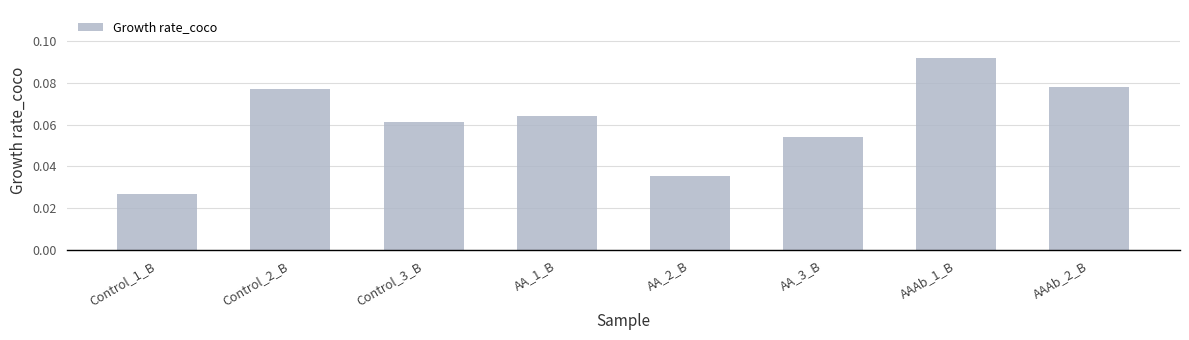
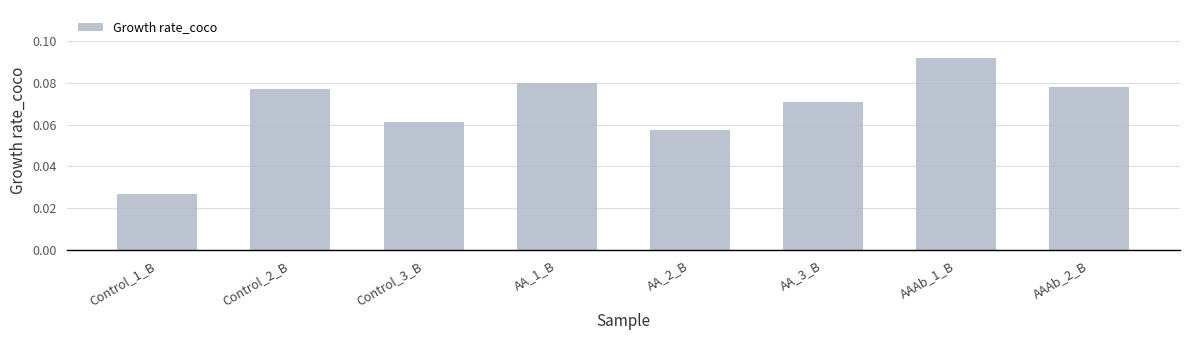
  {
    "Control_1_B": 0.027,
    "Control_2_B": 0.077,
    "Control_3_B": 0.061,
-   "AA_1_B": 0.064,
-   "AA_2_B": 0.035,
-   "AA_3_B": 0.054,
+   "AA_1_B": 0.080,
+   "AA_2_B": 0.057,
+   "AA_3_B": 0.071,
    "AAAb_1_B": 0.092,
    "AAAb_2_B": 0.078
  }
